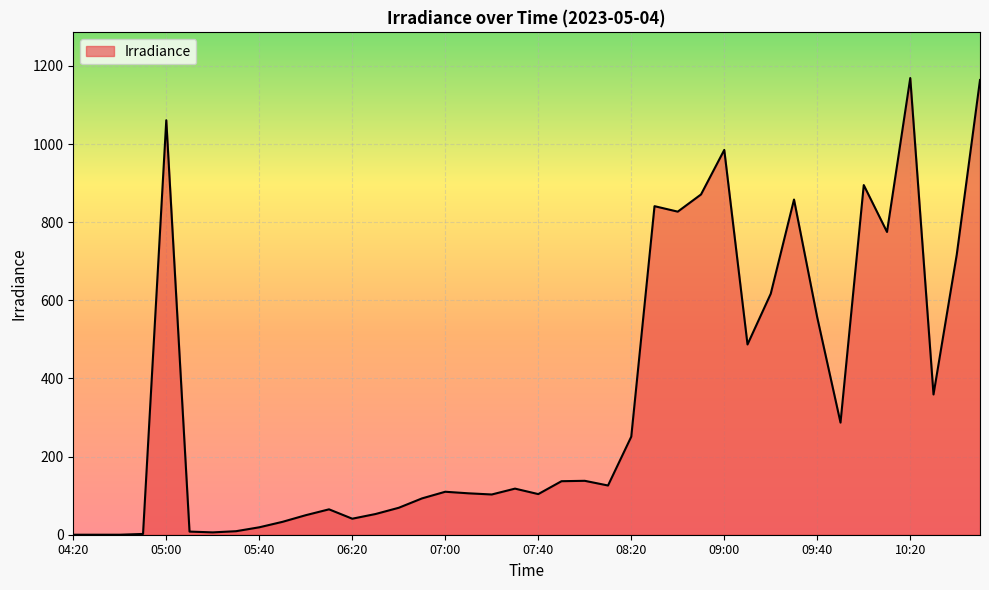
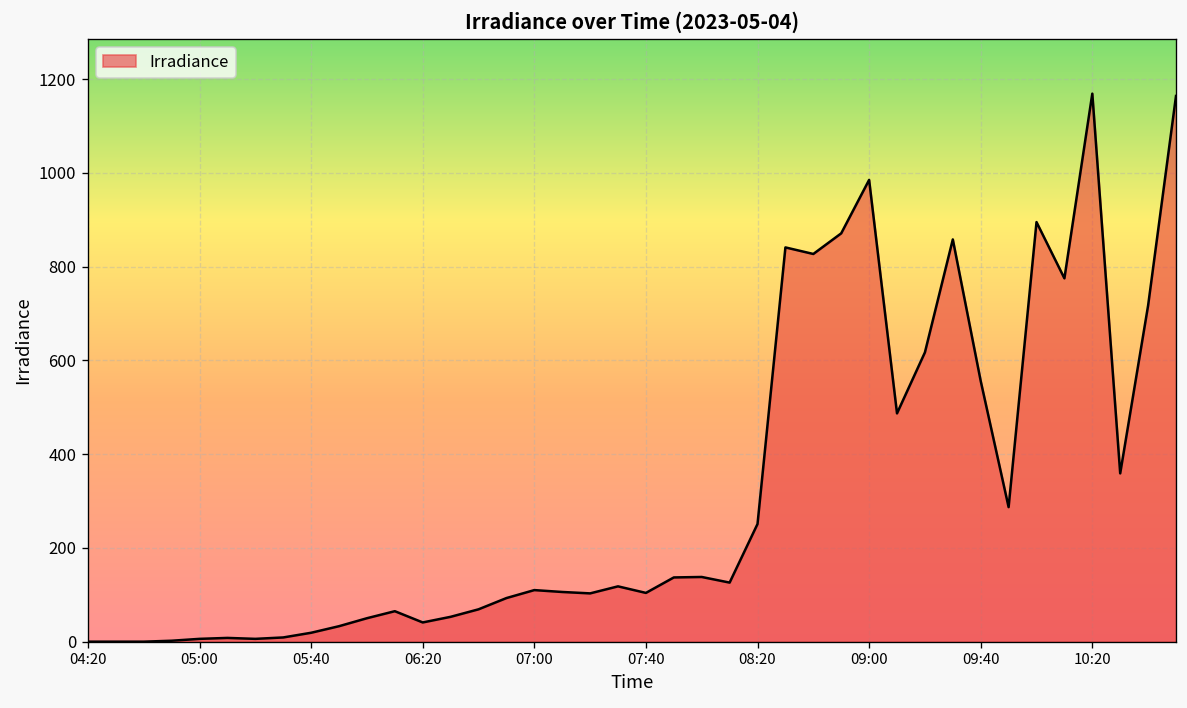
  {
    "04:20": 0,
-   "05:00": 1060,
+   "05:00": 10,
    "05:40": 20,
    "06:20": 40,
    "07:00": 110,
    "07:40": 100,
    "08:20": 250,
    "09:00": 990,
    "09:40": 560,
    "10:20": 1170
  }
